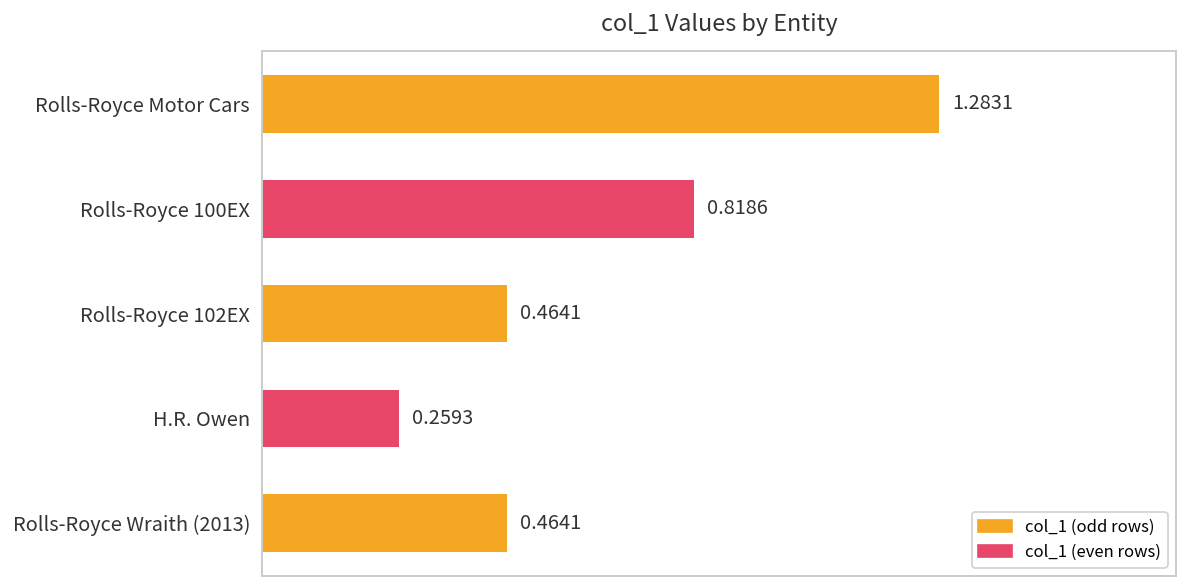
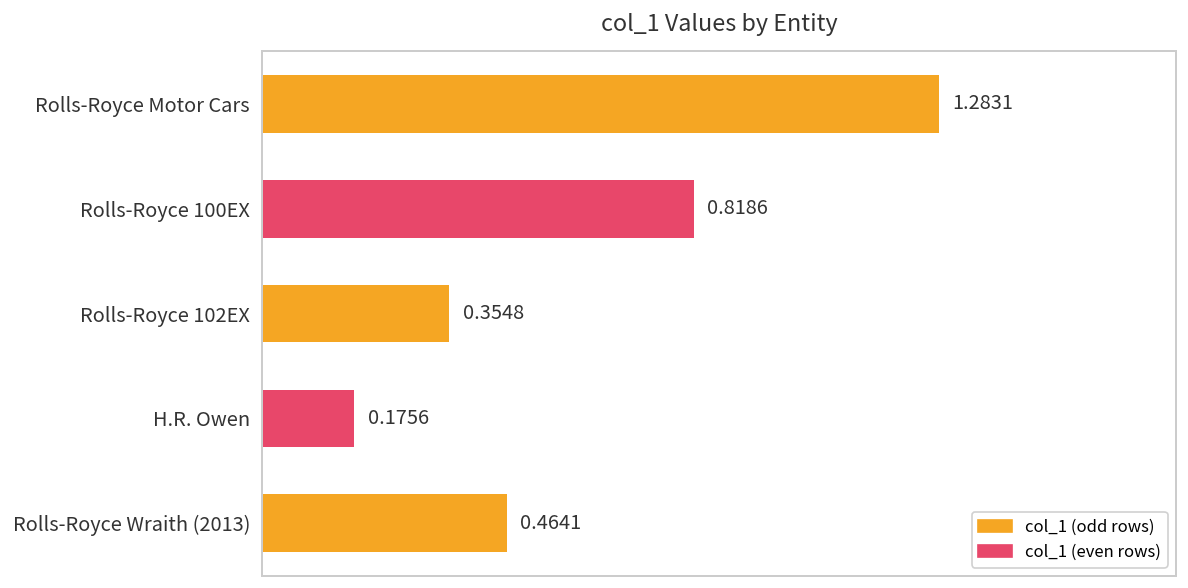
  {
    "Rolls-Royce Motor Cars": 1.2831,
    "Rolls-Royce 100EX": 0.8186,
-   "Rolls-Royce 102EX": 0.4641,
-   "H.R. Owen": 0.2593,
+   "Rolls-Royce 102EX": 0.3548,
+   "H.R. Owen": 0.1756,
    "Rolls-Royce Wraith (2013)": 0.4641
  }
